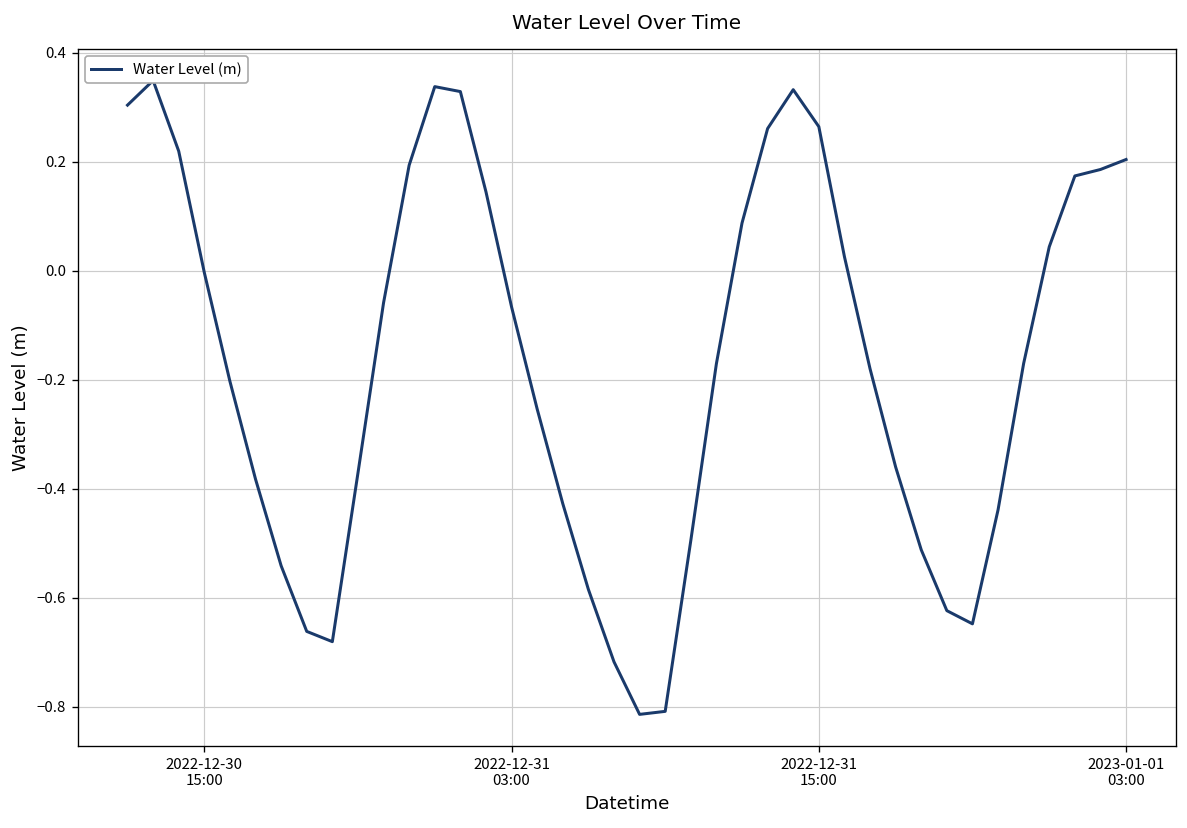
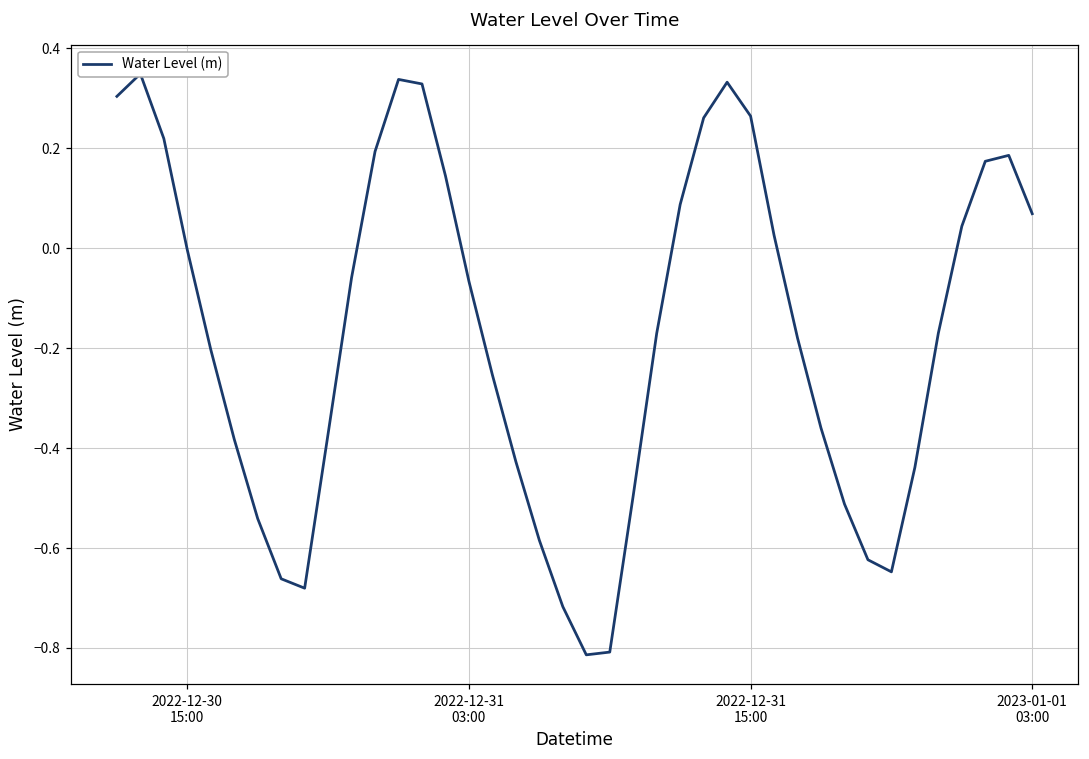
  {
    "2022-12-30 15:00": 0.00,
    "2022-12-31 03:00": -0.07,
    "2022-12-31 15:00": 0.26,
-   "2023-01-01 03:00": 0.20
+   "2023-01-01 03:00": 0.07
  }
